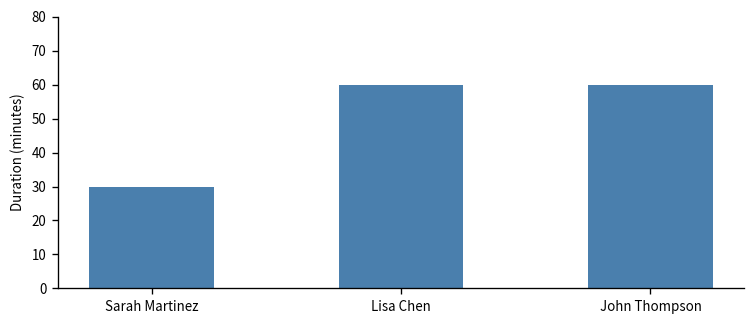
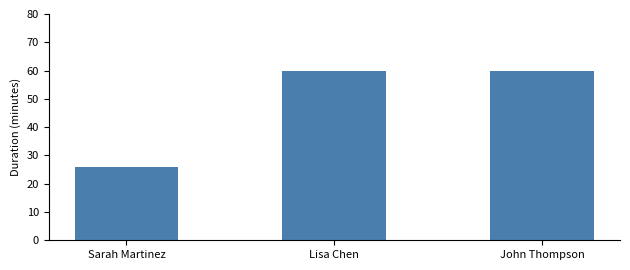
  {
-   "Sarah Martinez": 30,
+   "Sarah Martinez": 26,
    "Lisa Chen": 60,
    "John Thompson": 60
  }
